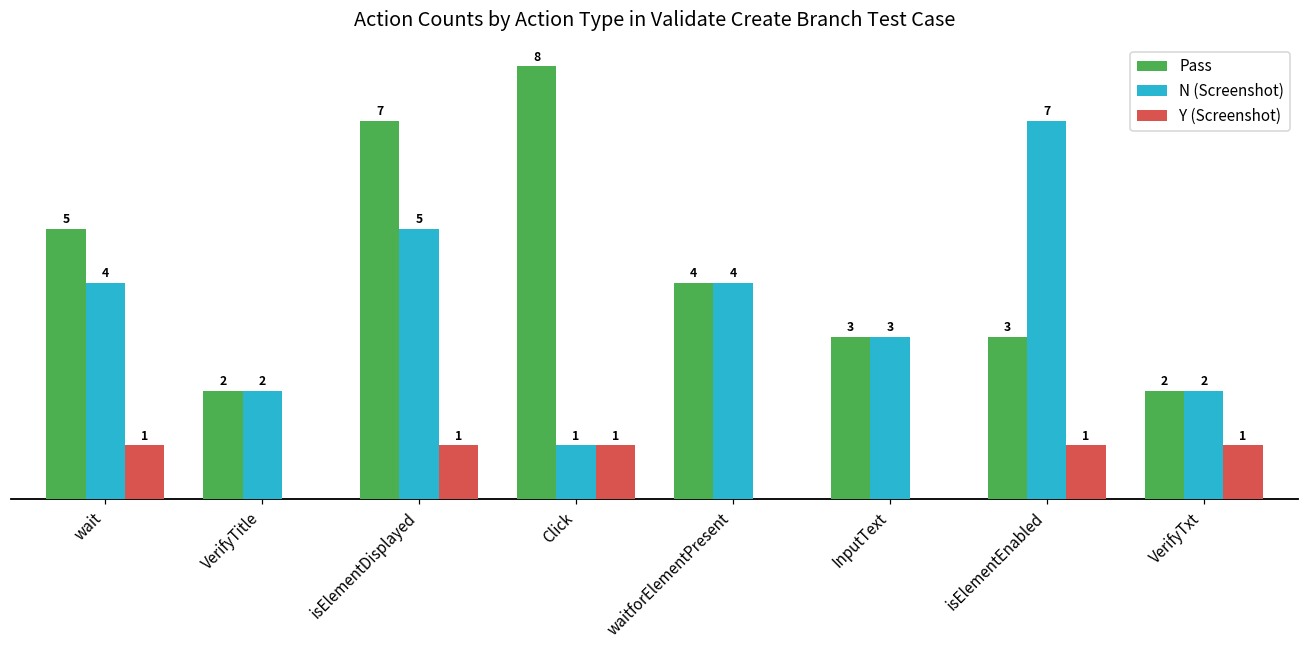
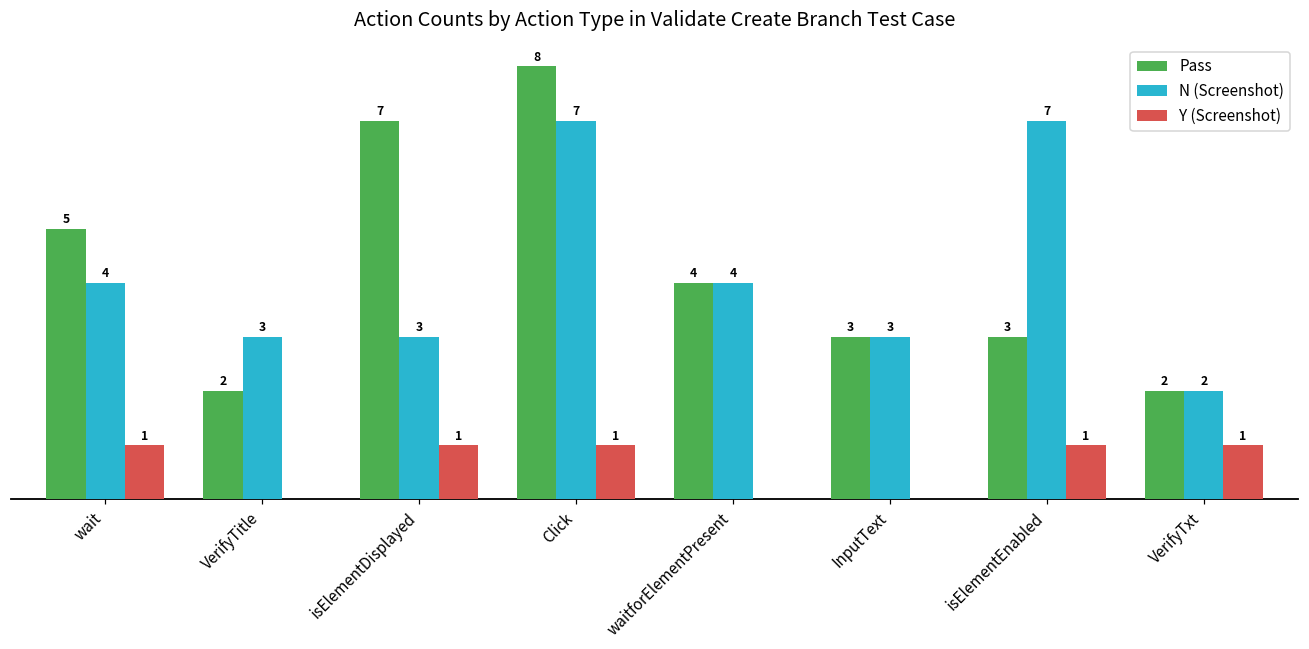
  {
    "Pass": {
      "wait": 5,
      "VerifyTitle": 2,
      "isElementDisplayed": 7,
      "Click": 8,
      "waitforElementPresent": 4,
      "InputText": 3,
      "isElementEnabled": 3,
      "VerifyTxt": 2
    },
    "N (Screenshot)": {
      "wait": 4,
-     "VerifyTitle": 2,
-     "isElementDisplayed": 5,
-     "Click": 1,
+     "VerifyTitle": 3,
+     "isElementDisplayed": 3,
+     "Click": 7,
      "waitforElementPresent": 4,
      "InputText": 3,
      "isElementEnabled": 7,
      "VerifyTxt": 2
    },
    "Y (Screenshot)": {
      "wait": 1,
      "isElementDisplayed": 1,
      "Click": 1,
      "isElementEnabled": 1,
      "VerifyTxt": 1
    }
  }
